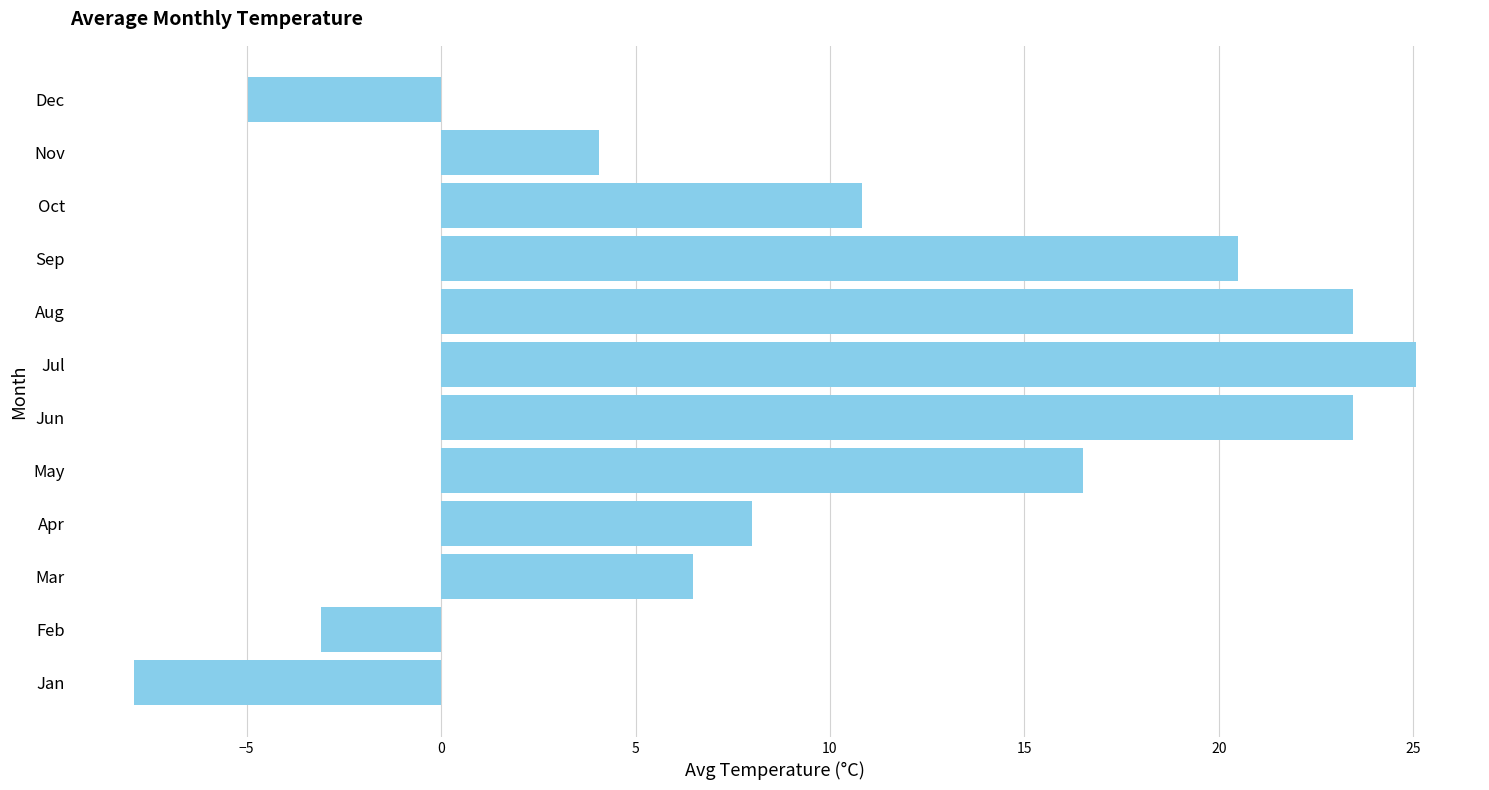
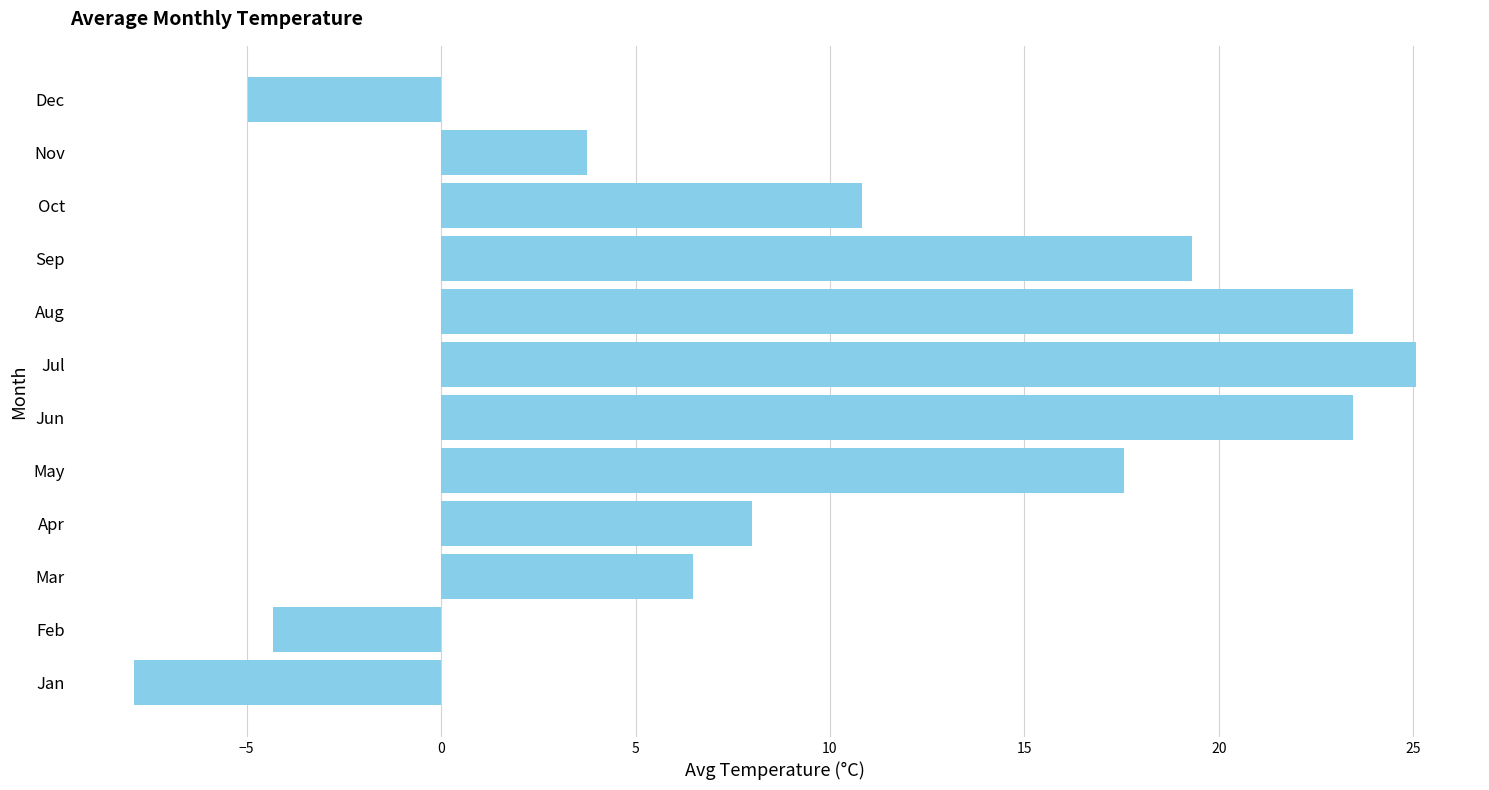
  {
    "Dec": -5.0,
-   "Nov": 4.1,
+   "Nov": 3.7,
    "Oct": 10.8,
-   "Sep": 20.5,
+   "Sep": 19.3,
    "Aug": 23.5,
    "Jul": 25.1,
    "Jun": 23.5,
-   "May": 16.5,
+   "May": 17.6,
    "Apr": 8.0,
    "Mar": 6.5,
-   "Feb": -3.1,
+   "Feb": -4.3,
    "Jan": -7.9
  }
